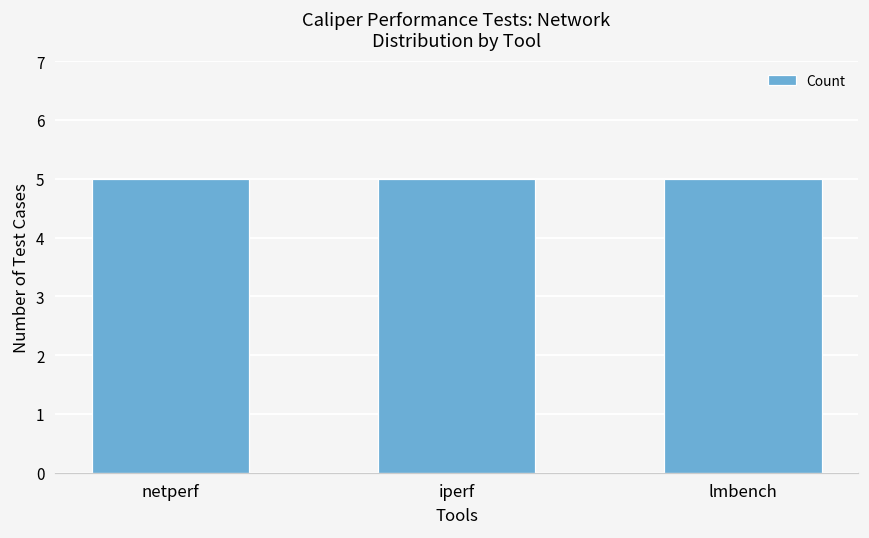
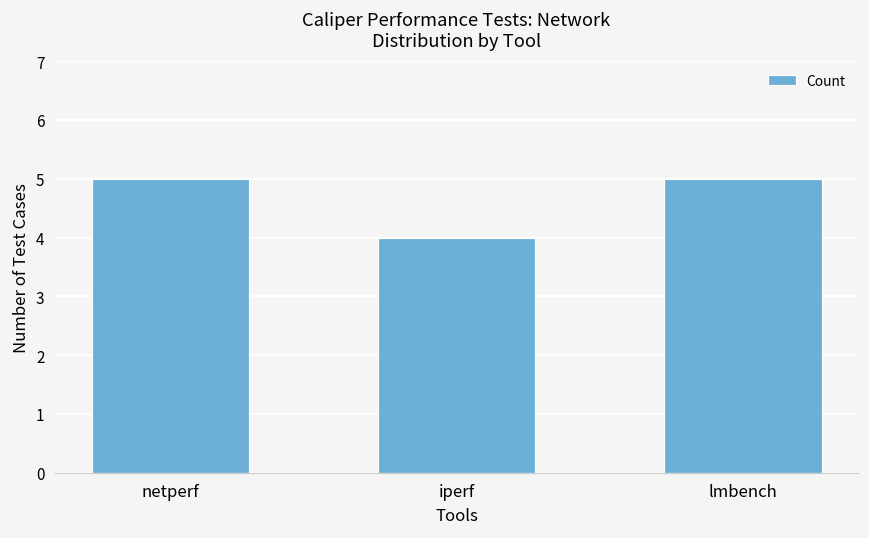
  {
    "netperf": 5,
-   "iperf": 5,
+   "iperf": 4,
    "lmbench": 5
  }
